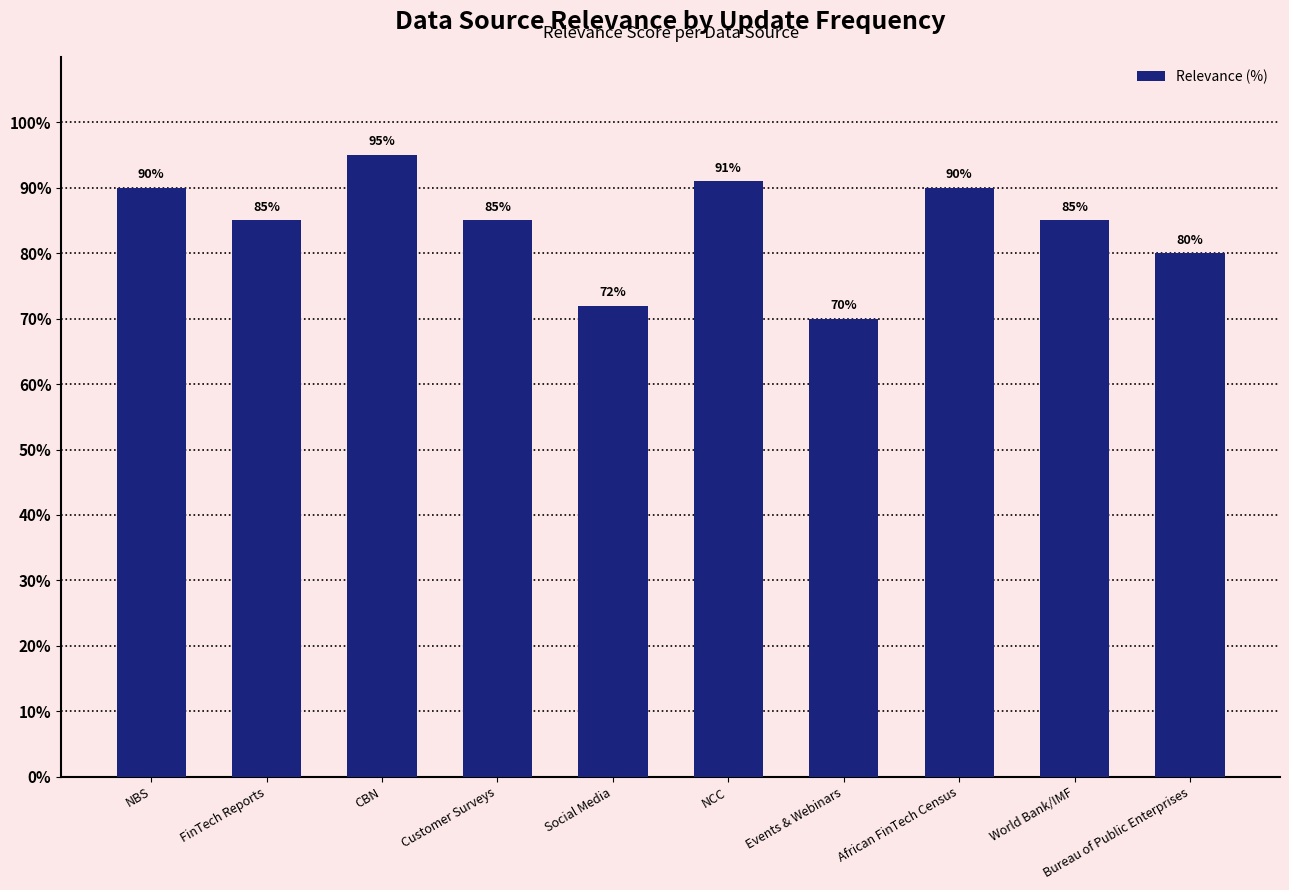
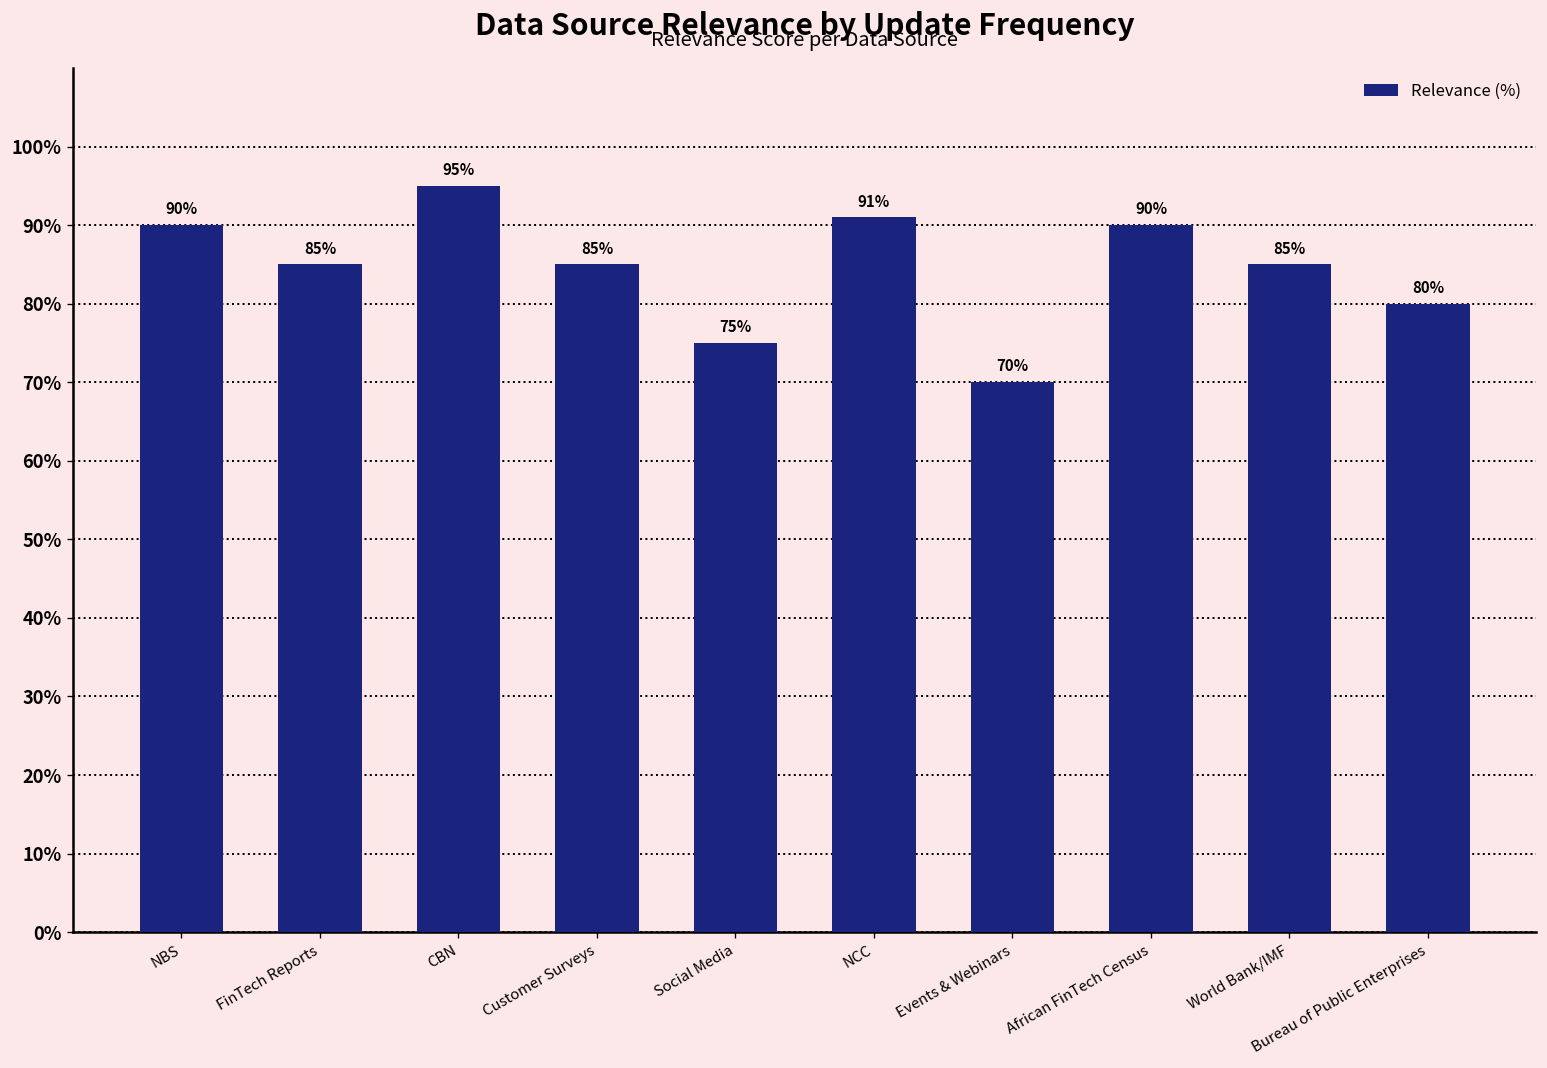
  {
    "NBS": "90%",
    "FinTech Reports": "85%",
    "CBN": "95%",
    "Customer Surveys": "85%",
-   "Social Media": "72%",
+   "Social Media": "75%",
    "NCC": "91%",
    "Events & Webinars": "70%",
    "African FinTech Census": "90%",
    "World Bank/IMF": "85%",
    "Bureau of Public Enterprises": "80%"
  }
